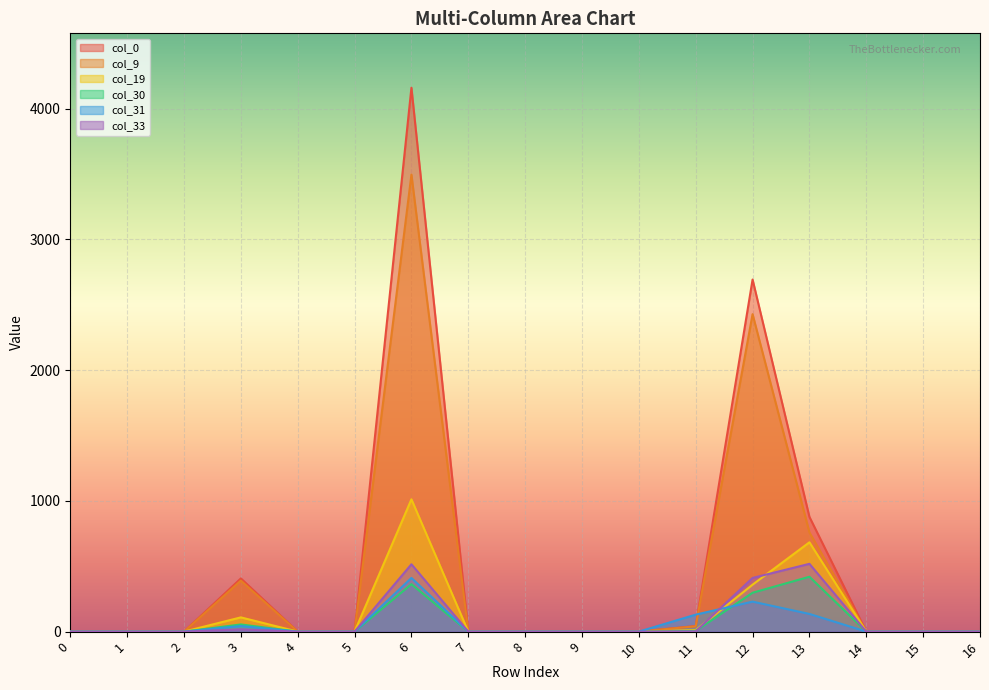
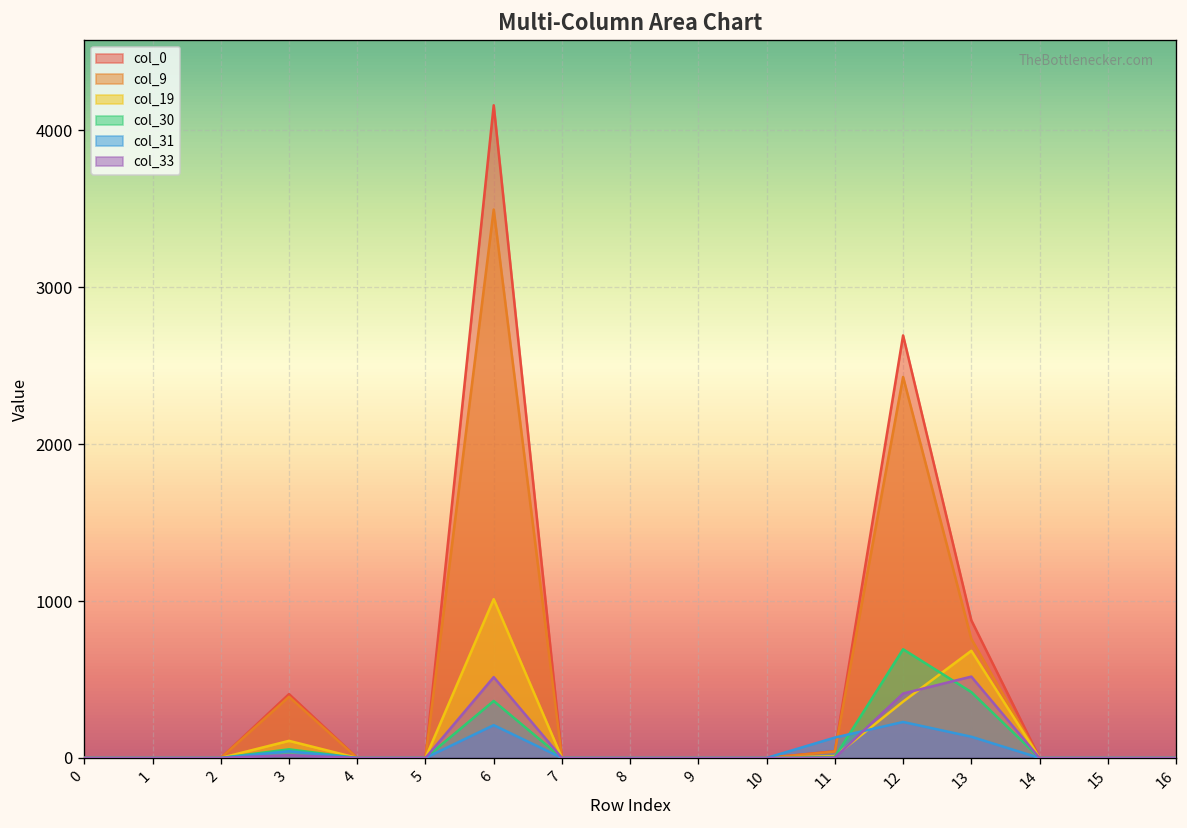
  {
    "col_30": {
      "6": 360,
-     "12": 300,
+     "12": 690,
      "13": 420
    },
    "col_31": {
-     "6": 410,
+     "6": 210,
      "11": 130,
      "12": 230,
      "13": 140
    },
    "col_33": {
      "3": 20,
      "6": 520,
      "12": 410,
      "13": 520
    }
  }
